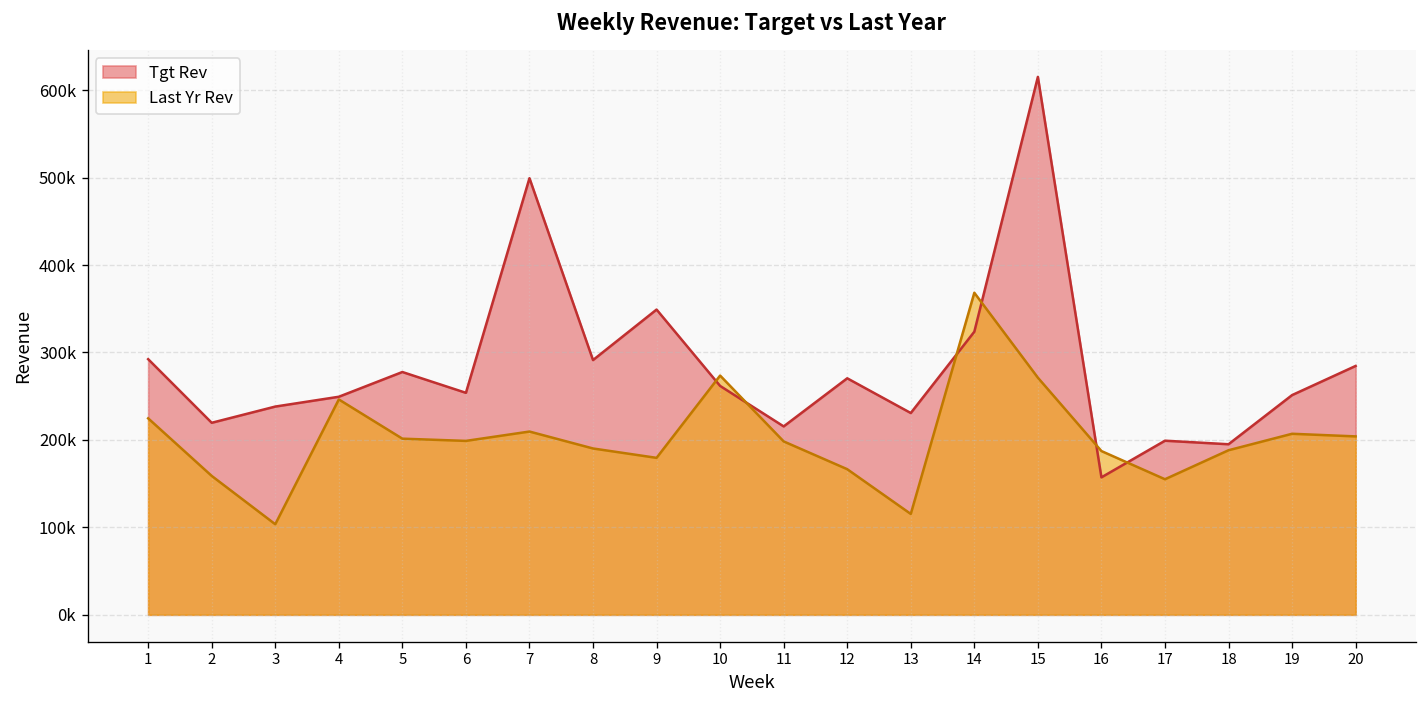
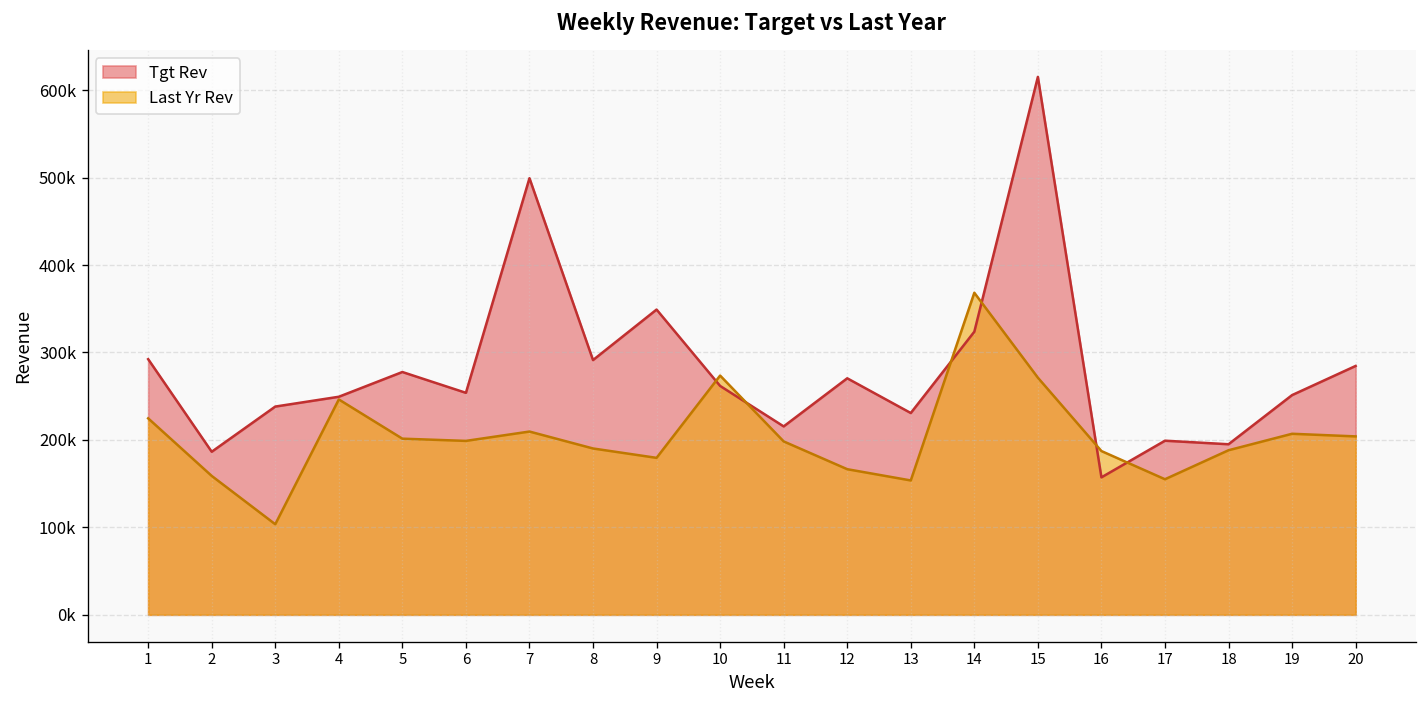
  {
    "Tgt Rev": {
      "1": 290000,
-     "2": 220000,
+     "2": 190000,
      "3": 240000,
      "5": 280000,
      "6": 250000,
      "7": 500000,
      "8": 290000,
      "9": 350000,
      "10": 260000,
      "11": 220000,
      "12": 270000,
      "13": 230000,
      "14": 320000,
      "15": 620000,
      "16": 160000,
      "17": 200000,
      "18": 200000,
      "19": 250000,
      "20": 280000
    },
    "Last Yr Rev": {
      "1": 220000,
      "2": 160000,
      "3": 100000,
      "5": 200000,
      "6": 200000,
      "7": 210000,
      "8": 190000,
      "9": 180000,
      "10": 270000,
      "11": 200000,
      "12": 170000,
-     "13": 120000,
+     "13": 150000,
      "14": 370000,
      "15": 270000,
      "16": 190000,
      "17": 150000,
      "18": 190000,
      "19": 210000,
      "20": 200000
    }
  }
